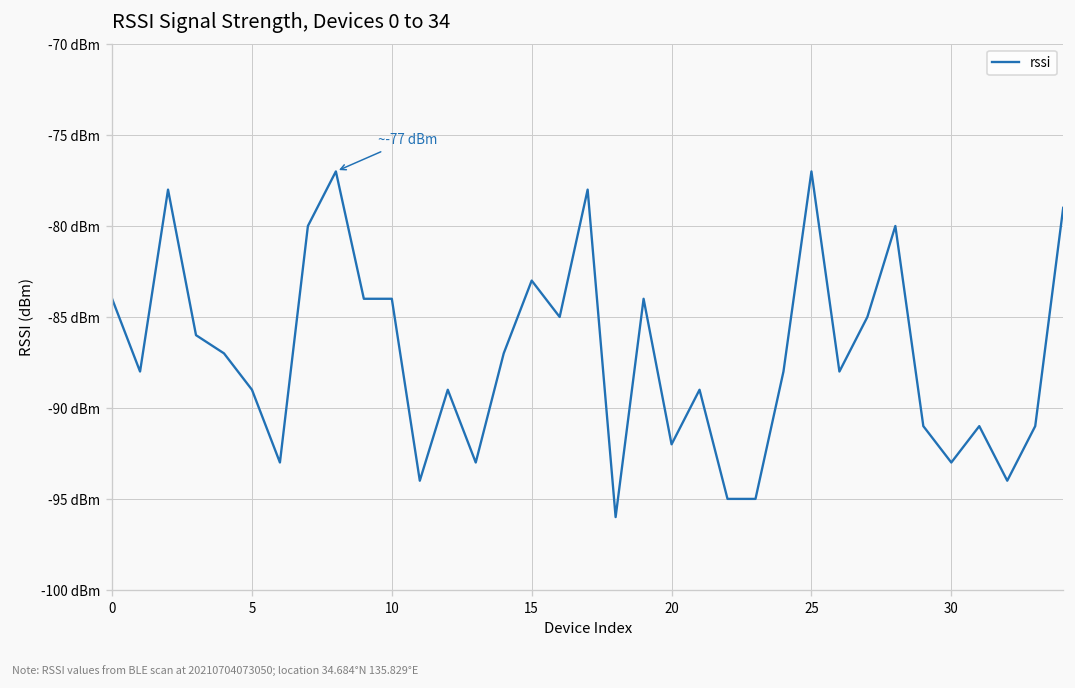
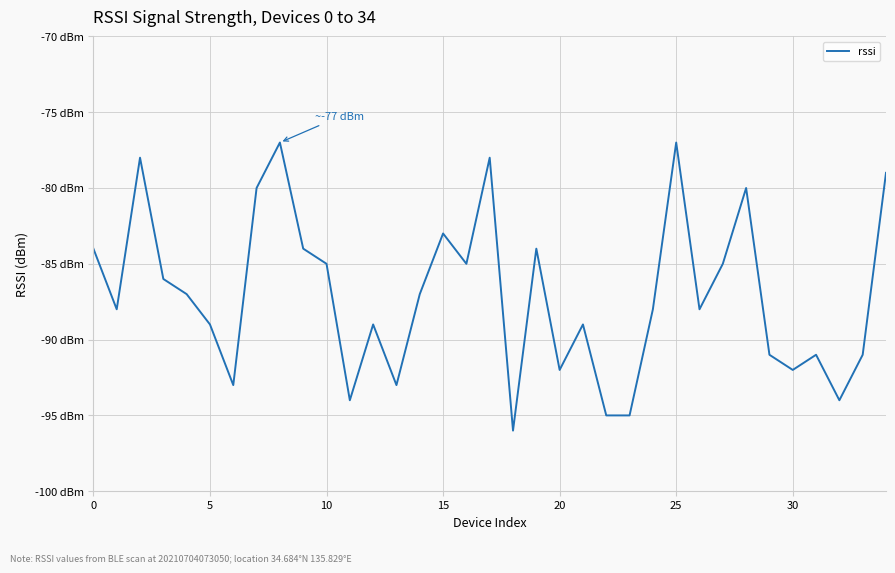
  {
    "0": "-84 dBm",
    "5": "-89 dBm",
-   "10": "-84 dBm",
+   "10": "-85 dBm",
    "15": "-83 dBm",
    "20": "-92 dBm",
    "25": "-77 dBm",
-   "30": "-93 dBm"
+   "30": "-92 dBm"
  }
